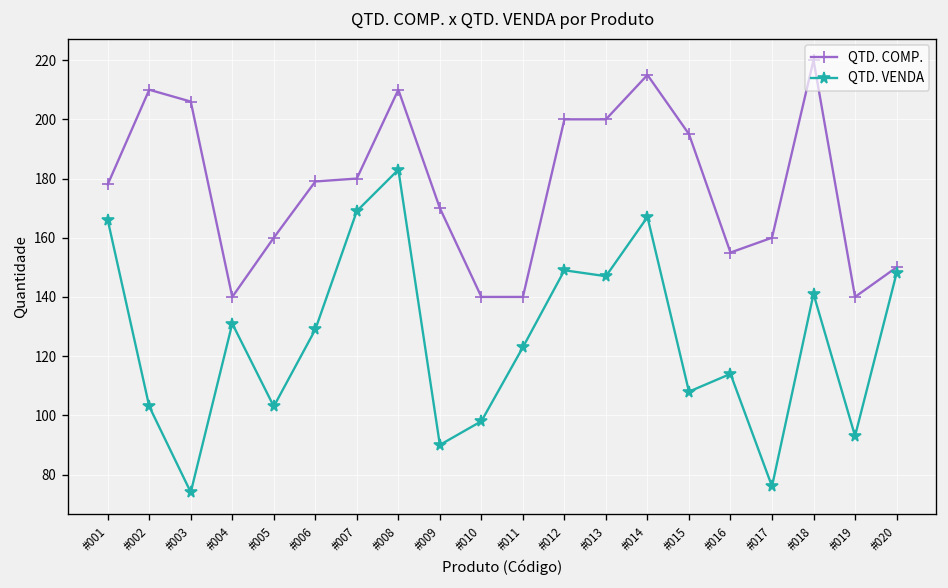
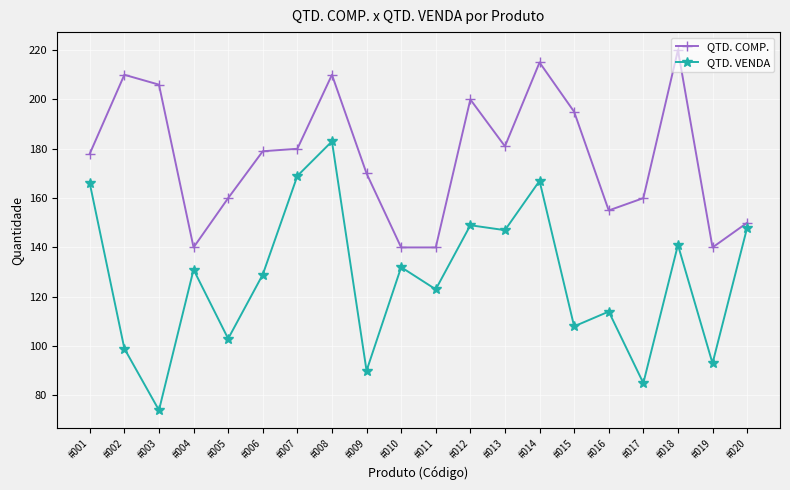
  {
    "QTD. COMP.": {
      "#001": 178,
      "#002": 210,
      "#003": 206,
      "#004": 140,
      "#005": 160,
      "#006": 179,
      "#007": 180,
      "#008": 210,
      "#009": 170,
      "#010": 140,
      "#011": 140,
      "#012": 200,
-     "#013": 200,
+     "#013": 181,
      "#014": 215,
      "#015": 195,
      "#016": 155,
      "#017": 160,
      "#019": 140,
      "#020": 150
    },
    "QTD. VENDA": {
      "#001": 166,
-     "#002": 103,
+     "#002": 99,
      "#003": 74,
      "#004": 131,
      "#005": 103,
      "#006": 129,
      "#007": 169,
      "#008": 183,
      "#009": 90,
-     "#010": 98,
+     "#010": 132,
      "#011": 123,
      "#012": 149,
      "#013": 147,
      "#014": 167,
      "#015": 108,
      "#016": 114,
-     "#017": 76,
+     "#017": 85,
      "#018": 141,
      "#019": 93,
      "#020": 148
    }
  }
